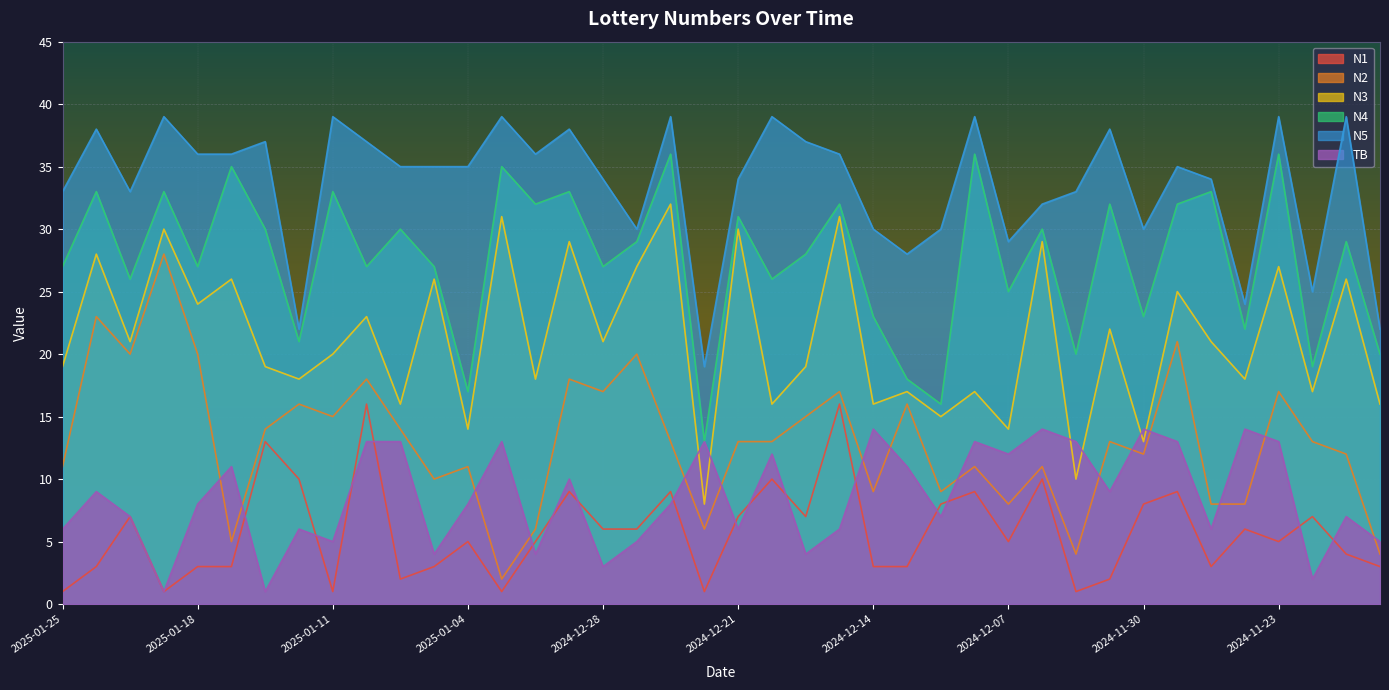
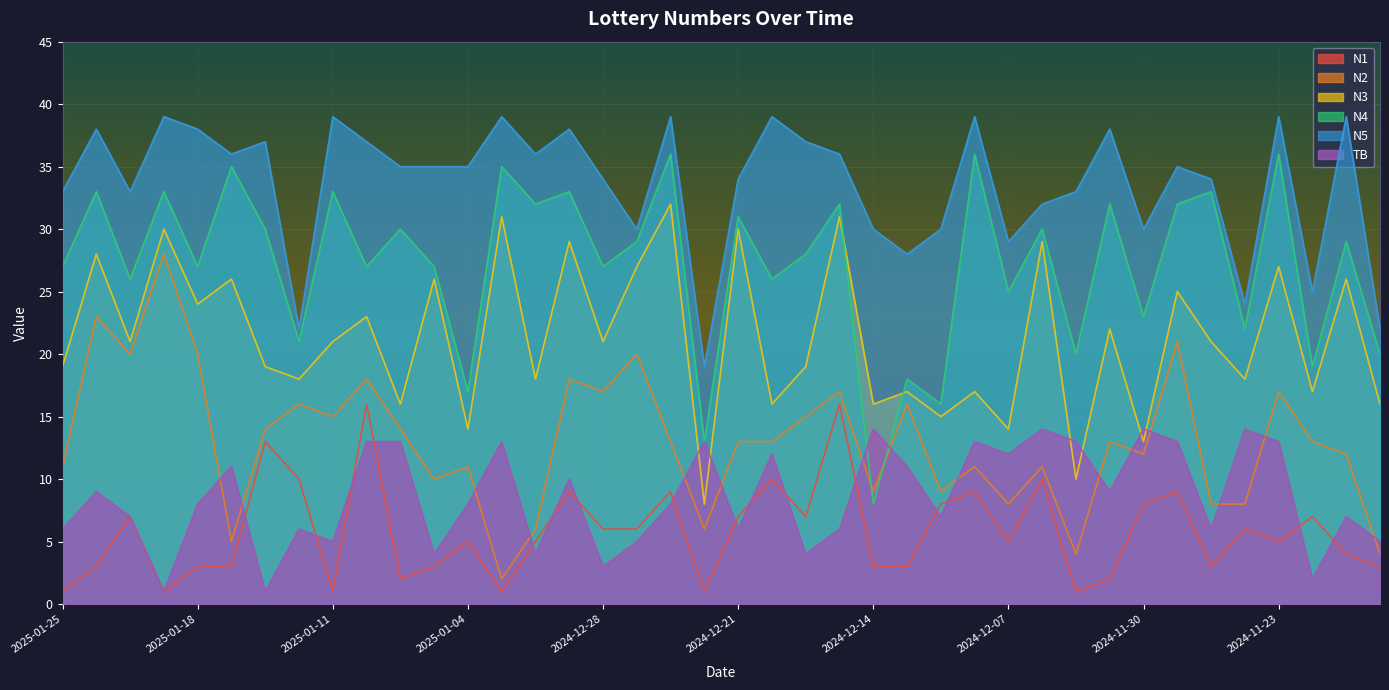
  {
    "N3": {
      "2025-01-25": 19,
      "2025-01-18": 24,
-     "2025-01-11": 20,
+     "2025-01-11": 21,
      "2025-01-04": 14,
      "2024-12-28": 21,
      "2024-12-21": 30,
      "2024-12-14": 16,
      "2024-12-07": 14,
      "2024-11-30": 13,
      "2024-11-23": 27
    },
    "N4": {
      "2025-01-25": 27,
      "2025-01-18": 27,
      "2025-01-11": 33,
      "2025-01-04": 17,
      "2024-12-28": 27,
      "2024-12-21": 31,
-     "2024-12-14": 23,
+     "2024-12-14": 8,
      "2024-12-07": 25,
      "2024-11-30": 23,
      "2024-11-23": 36
    },
    "N5": {
      "2025-01-25": 33,
-     "2025-01-18": 36,
+     "2025-01-18": 38,
      "2025-01-11": 39,
      "2025-01-04": 35,
      "2024-12-28": 34,
      "2024-12-21": 34,
      "2024-12-14": 30,
      "2024-12-07": 29,
      "2024-11-30": 30,
      "2024-11-23": 39
    },
    "TB": {
      "2025-01-25": 6,
      "2025-01-18": 8,
      "2025-01-11": 5,
      "2025-01-04": 8,
      "2024-12-28": 3,
      "2024-12-21": 6,
      "2024-12-14": 14,
      "2024-12-07": 12,
      "2024-11-30": 14,
      "2024-11-23": 13
    }
  }
